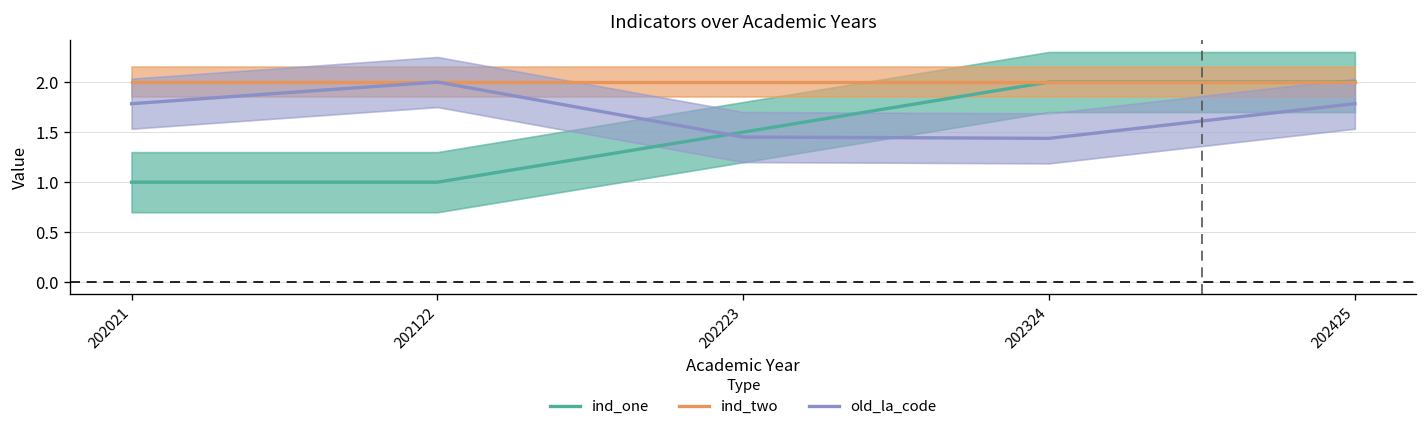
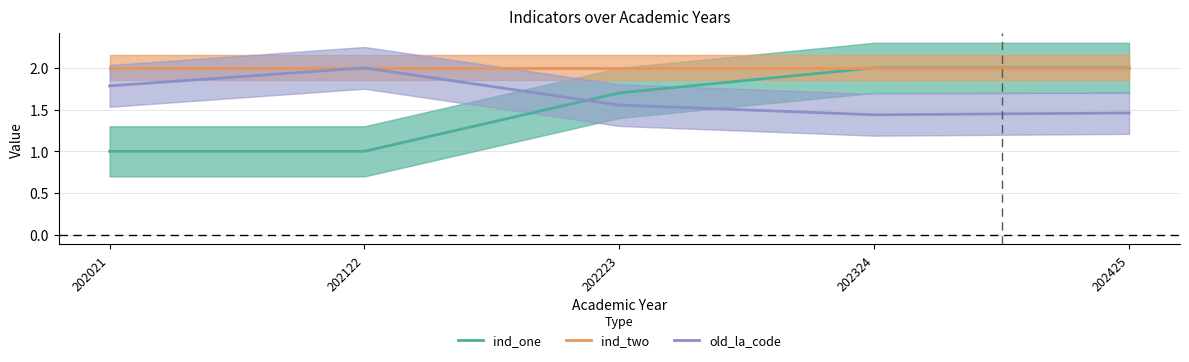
  {
    "ind_one": {
      "202021": 1.0,
      "202122": 1.0,
-     "202223": 1.5
+     "202223": 1.7
    },
    "ind_two": {
      "202021": 2.0
    },
    "old_la_code": {
      "202021": 1.8,
-     "202223": 1.5,
+     "202223": 1.6,
      "202324": 1.4,
-     "202425": 1.8
+     "202425": 1.5
    }
  }
